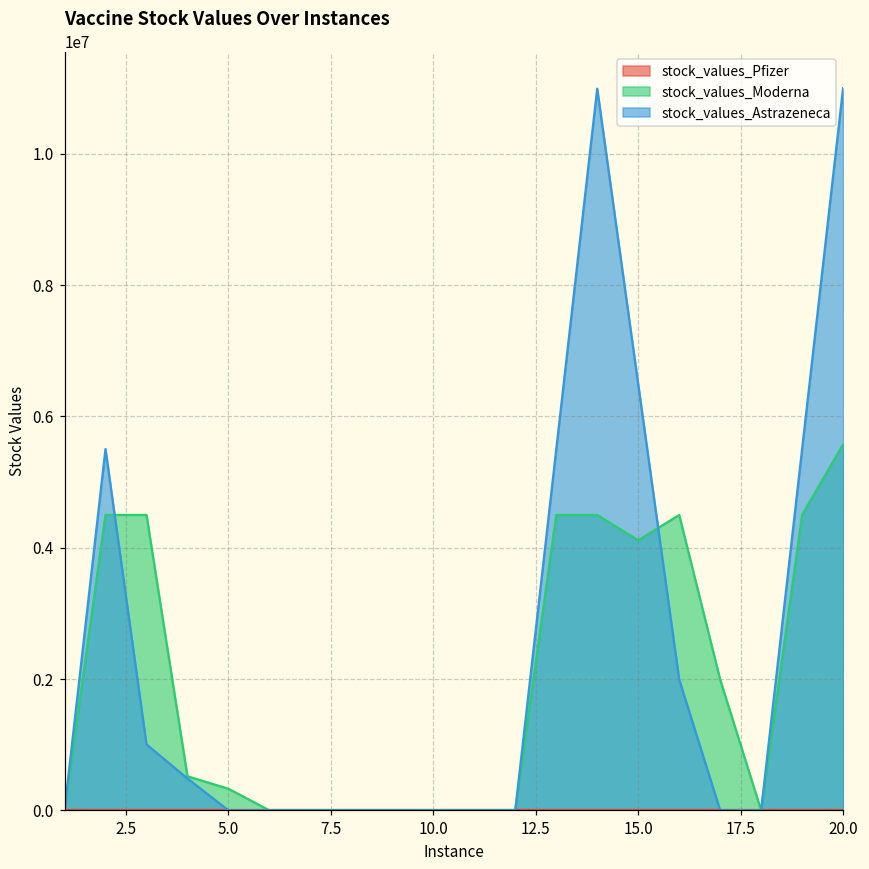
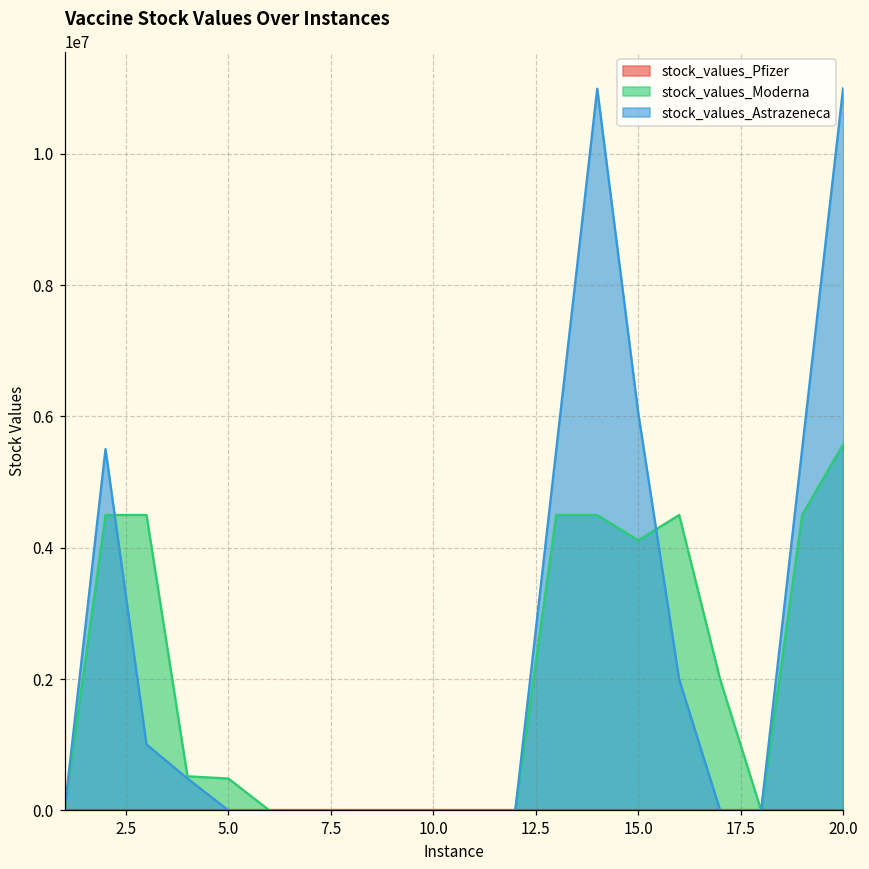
  {
    "stock_values_Pfizer": {
      "15.0": 0,
      "20.0": 0
    },
    "stock_values_Moderna": {
-     "5.0": 300000,
+     "5.0": 500000,
      "15.0": 4100000,
      "20.0": 5600000
    },
    "stock_values_Astrazeneca": {
-     "15.0": 6500000,
+     "15.0": 6100000,
      "20.0": 11000000
    }
  }
